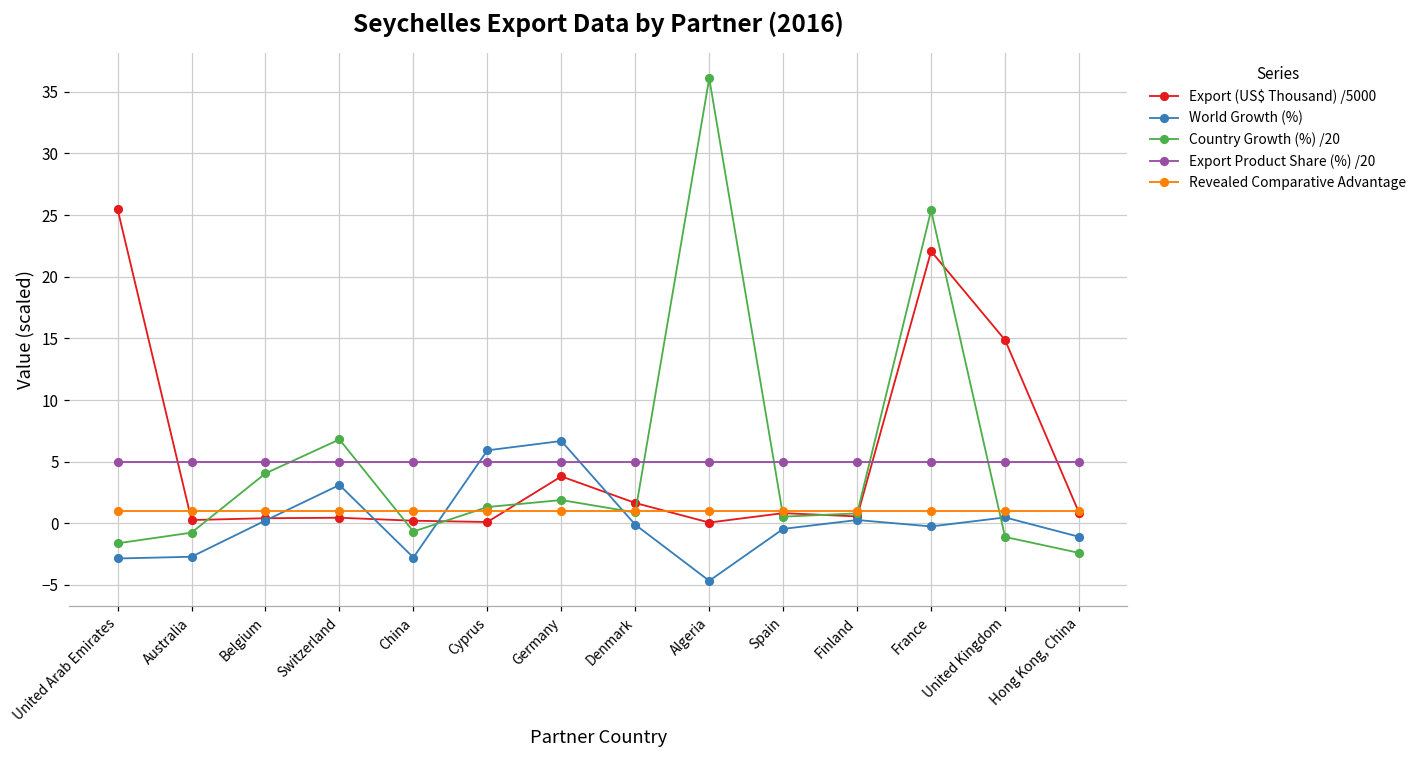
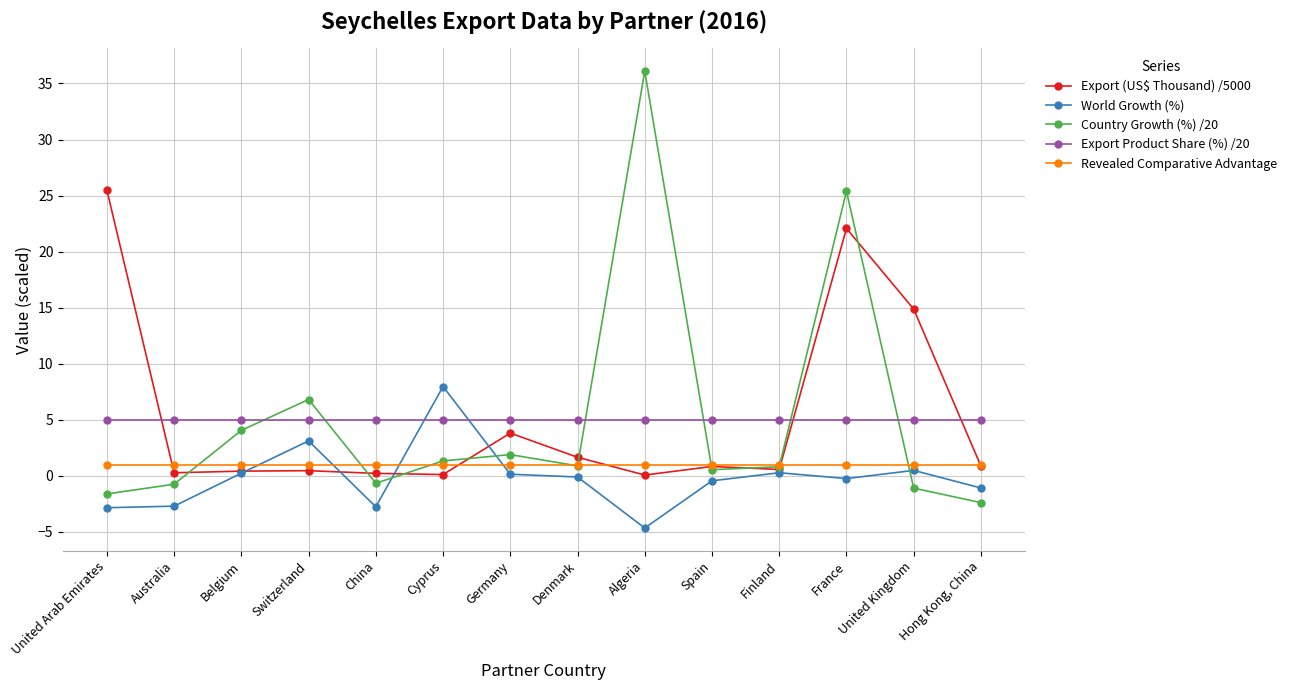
  {
    "Export (US$ Thousand) /5000": {
      "United Arab Emirates": 25.5,
      "Australia": 0.3,
      "Switzerland": 0.5,
      "China": 0.2,
      "Cyprus": 0.1,
      "Germany": 3.8,
      "Denmark": 1.7,
      "Algeria": 0.1,
      "Finland": 0.6,
      "France": 22.1,
      "United Kingdom": 14.9
    },
    "World Growth (%)": {
      "United Arab Emirates": -2.9,
      "Australia": -2.7,
      "Switzerland": 3.1,
      "China": -2.8,
-     "Cyprus": 5.9,
-     "Germany": 6.7,
+     "Cyprus": 8.0,
+     "Germany": 0.1,
      "Denmark": -0.1,
      "Algeria": -4.7,
      "Spain": -0.5,
      "Finland": 0.3,
      "France": -0.3,
      "United Kingdom": 0.5,
      "Hong Kong, China": -1.1
    },
    "Country Growth (%) /20": {
      "United Arab Emirates": -1.6,
      "Australia": -0.8,
      "Belgium": 4.1,
      "Switzerland": 6.8,
      "China": -0.7,
      "Cyprus": 1.3,
      "Germany": 1.9,
      "Algeria": 36.1,
      "Spain": 0.5,
      "France": 25.4,
      "United Kingdom": -1.1,
      "Hong Kong, China": -2.4
    },
    "Export Product Share (%) /20": {
      "United Arab Emirates": 5.0,
      "Australia": 5.0,
      "Belgium": 5.0,
      "Switzerland": 5.0,
      "China": 5.0,
      "Cyprus": 5.0,
      "Germany": 5.0,
      "Denmark": 5.0,
      "Algeria": 5.0,
      "Spain": 5.0,
      "Finland": 5.0,
      "France": 5.0,
      "United Kingdom": 5.0,
      "Hong Kong, China": 5.0
    },
    "Revealed Comparative Advantage": {
      "United Arab Emirates": 1.0,
      "Australia": 1.0,
      "Belgium": 1.0,
      "Switzerland": 1.0,
      "China": 1.0,
      "Cyprus": 1.0,
      "Germany": 1.0,
      "Algeria": 1.0,
      "France": 1.0,
      "United Kingdom": 1.0
    }
  }
